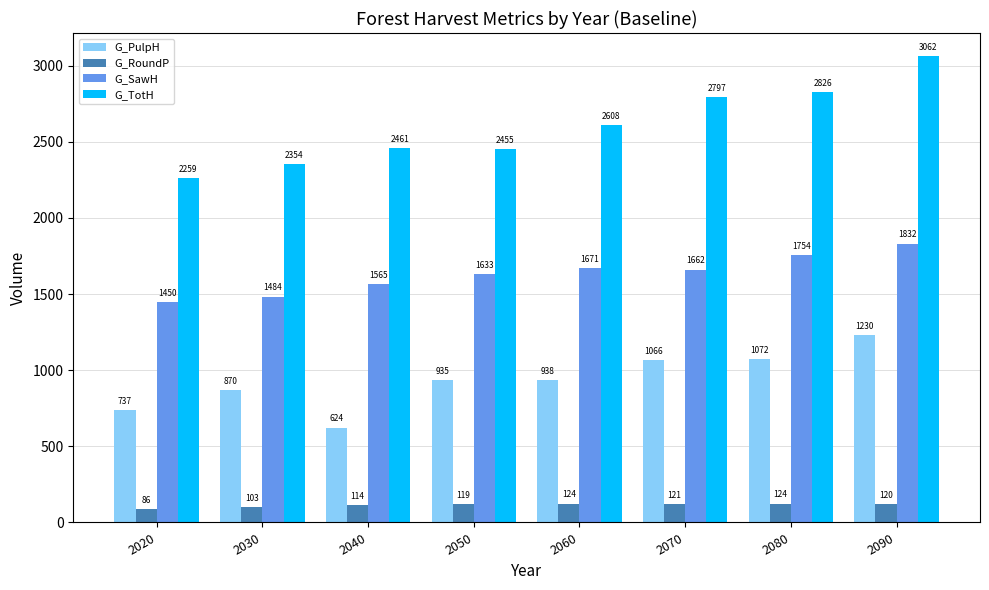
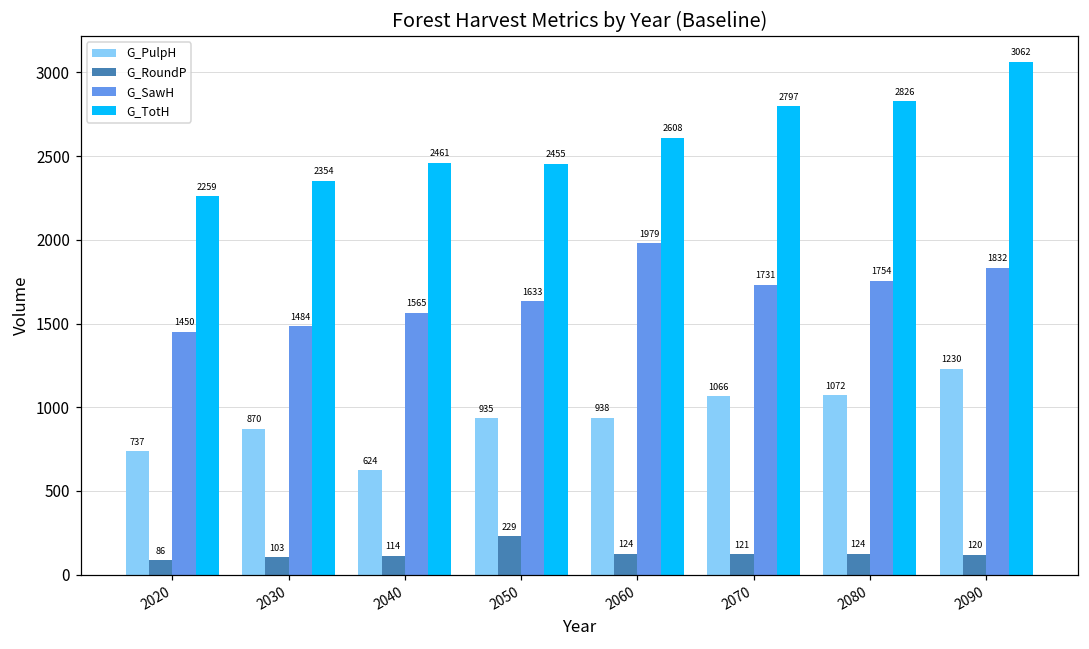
  {
    "G_PulpH": {
      "2020": 737,
      "2030": 870,
      "2040": 624,
      "2050": 935,
      "2060": 938,
      "2070": 1066,
      "2080": 1072,
      "2090": 1230
    },
    "G_RoundP": {
      "2020": 86,
      "2030": 103,
      "2040": 114,
-     "2050": 119,
+     "2050": 229,
      "2060": 124,
      "2070": 121,
      "2080": 124,
      "2090": 120
    },
    "G_SawH": {
      "2020": 1450,
      "2030": 1484,
      "2040": 1565,
      "2050": 1633,
-     "2060": 1671,
-     "2070": 1662,
+     "2060": 1979,
+     "2070": 1731,
      "2080": 1754,
      "2090": 1832
    },
    "G_TotH": {
      "2020": 2259,
      "2030": 2354,
      "2040": 2461,
      "2050": 2455,
      "2060": 2608,
      "2070": 2797,
      "2080": 2826,
      "2090": 3062
    }
  }
